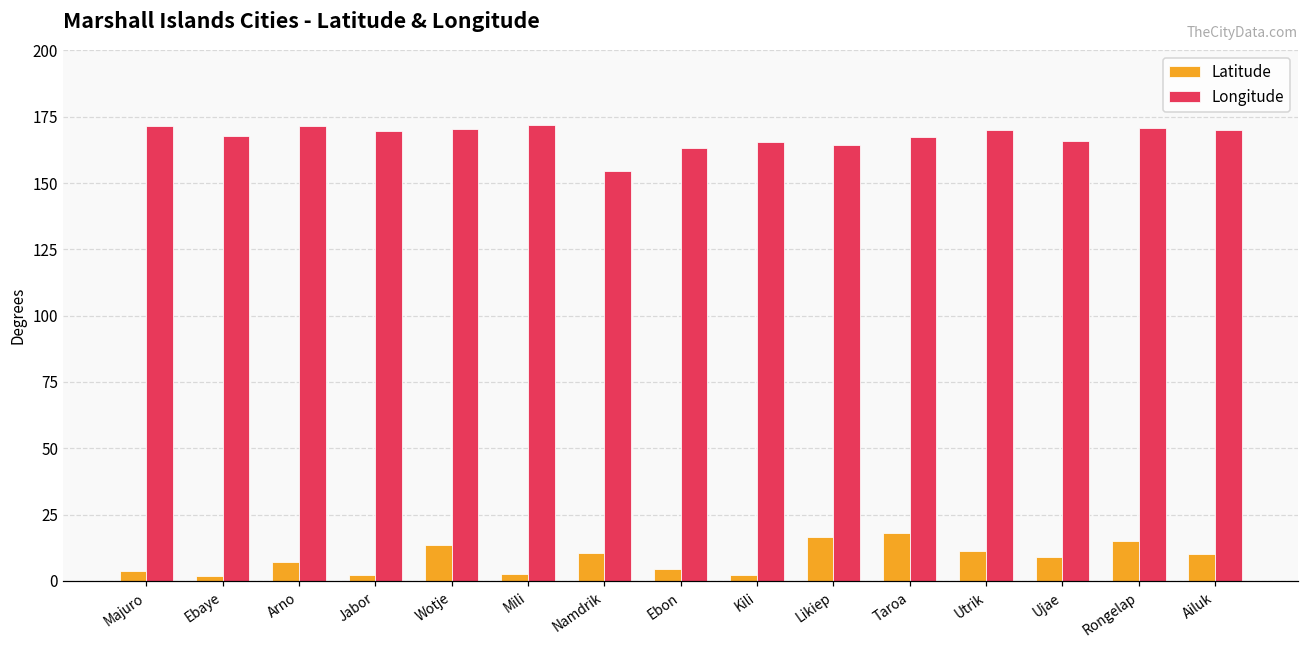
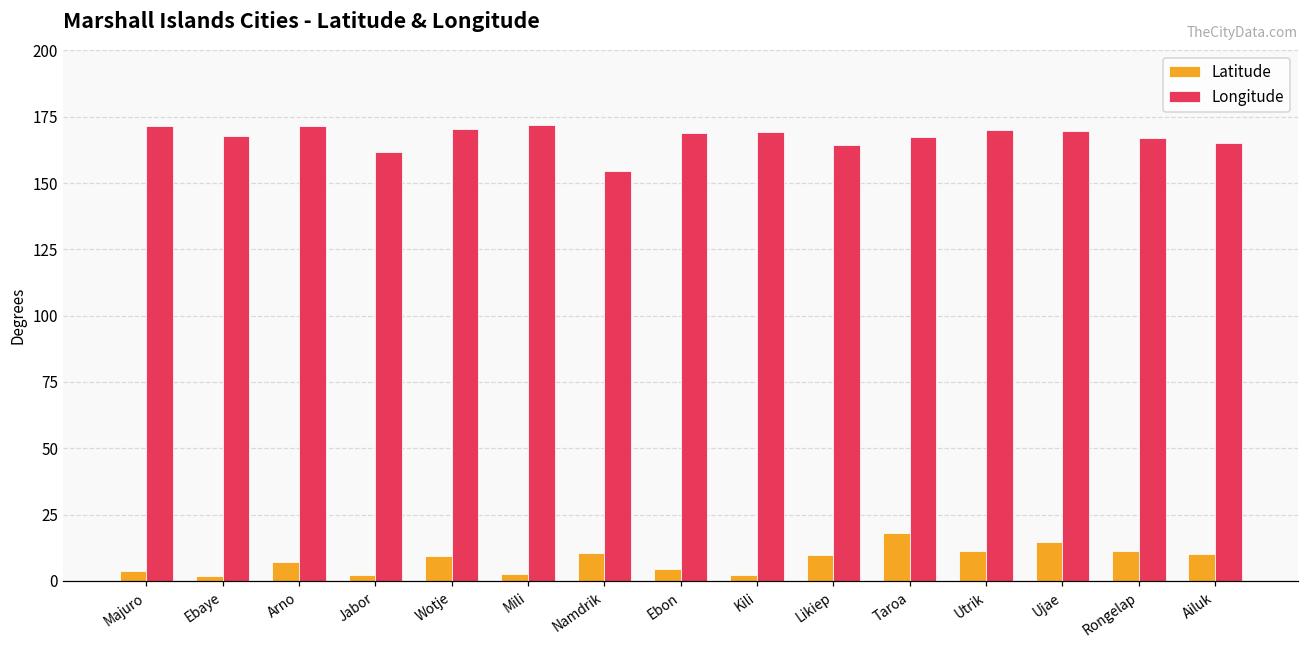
  {
    "Latitude": {
      "Majuro": 4,
      "Ebaye": 2,
      "Arno": 7,
      "Jabor": 2,
-     "Wotje": 14,
+     "Wotje": 9,
      "Mili": 3,
      "Namdrik": 11,
      "Ebon": 5,
      "Kili": 2,
-     "Likiep": 16,
+     "Likiep": 10,
      "Taroa": 18,
      "Utrik": 11,
-     "Ujae": 9,
-     "Rongelap": 15,
+     "Ujae": 15,
+     "Rongelap": 11,
      "Ailuk": 10
    },
    "Longitude": {
      "Majuro": 171,
      "Ebaye": 168,
      "Arno": 172,
-     "Jabor": 170,
+     "Jabor": 162,
      "Wotje": 170,
      "Mili": 172,
      "Namdrik": 154,
-     "Ebon": 163,
-     "Kili": 165,
+     "Ebon": 169,
+     "Kili": 169,
      "Likiep": 164,
      "Taroa": 167,
      "Utrik": 170,
-     "Ujae": 166,
-     "Rongelap": 171,
-     "Ailuk": 170
+     "Ujae": 170,
+     "Rongelap": 167,
+     "Ailuk": 165
    }
  }
